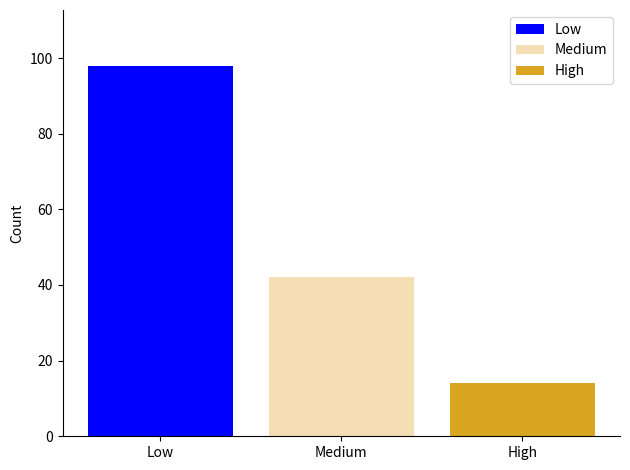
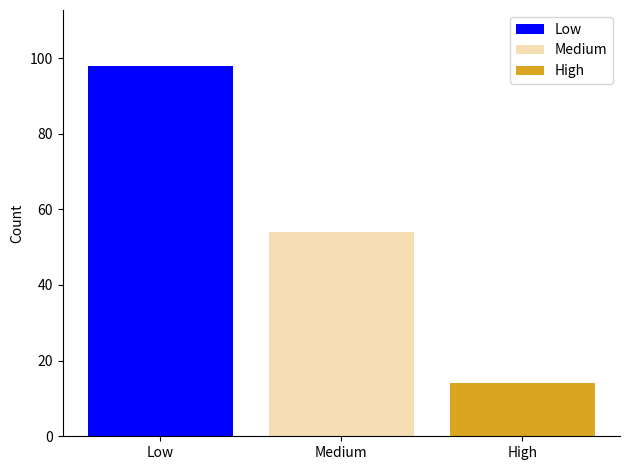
  {
    "Low": 98,
-   "Medium": 42,
+   "Medium": 54,
    "High": 14
  }
